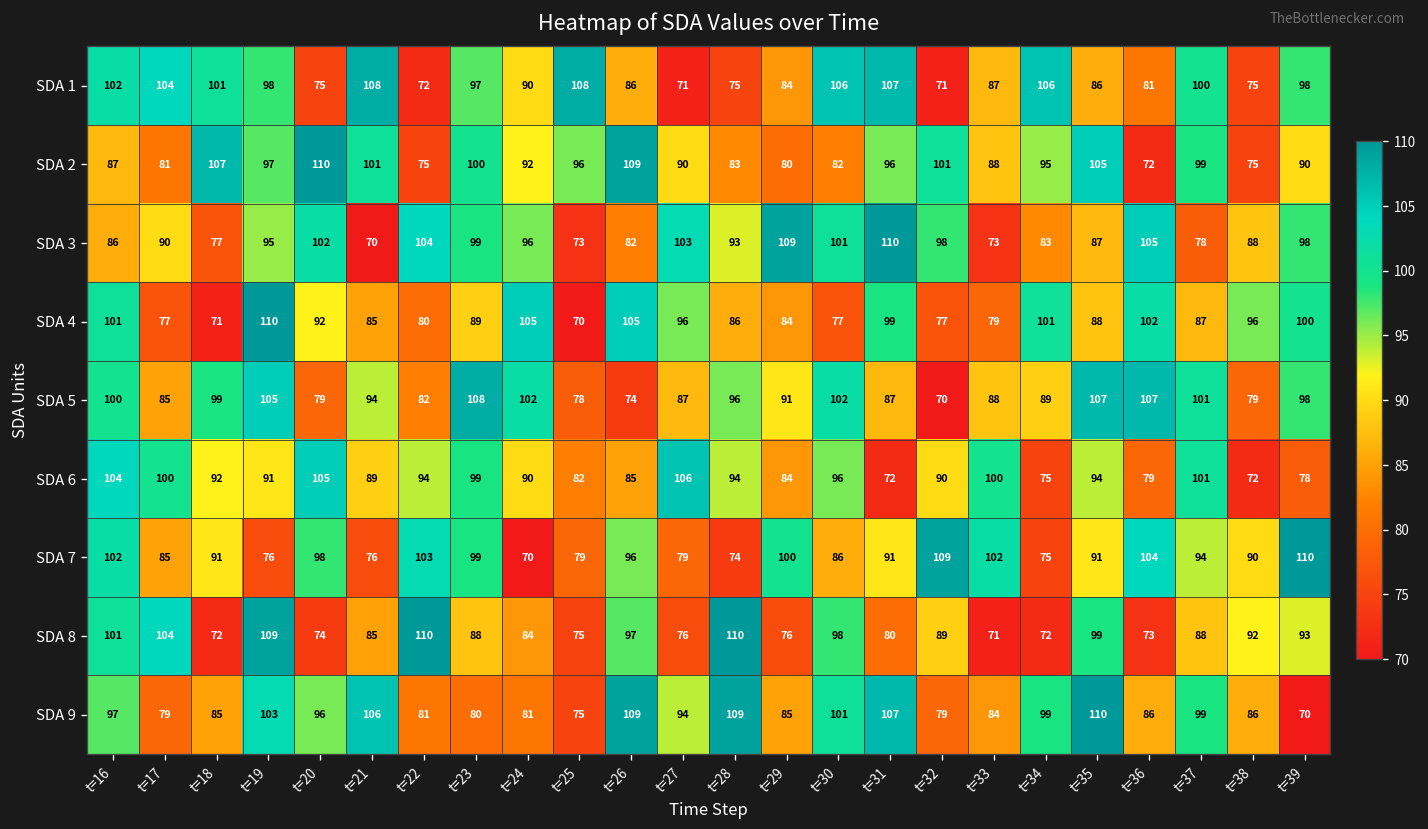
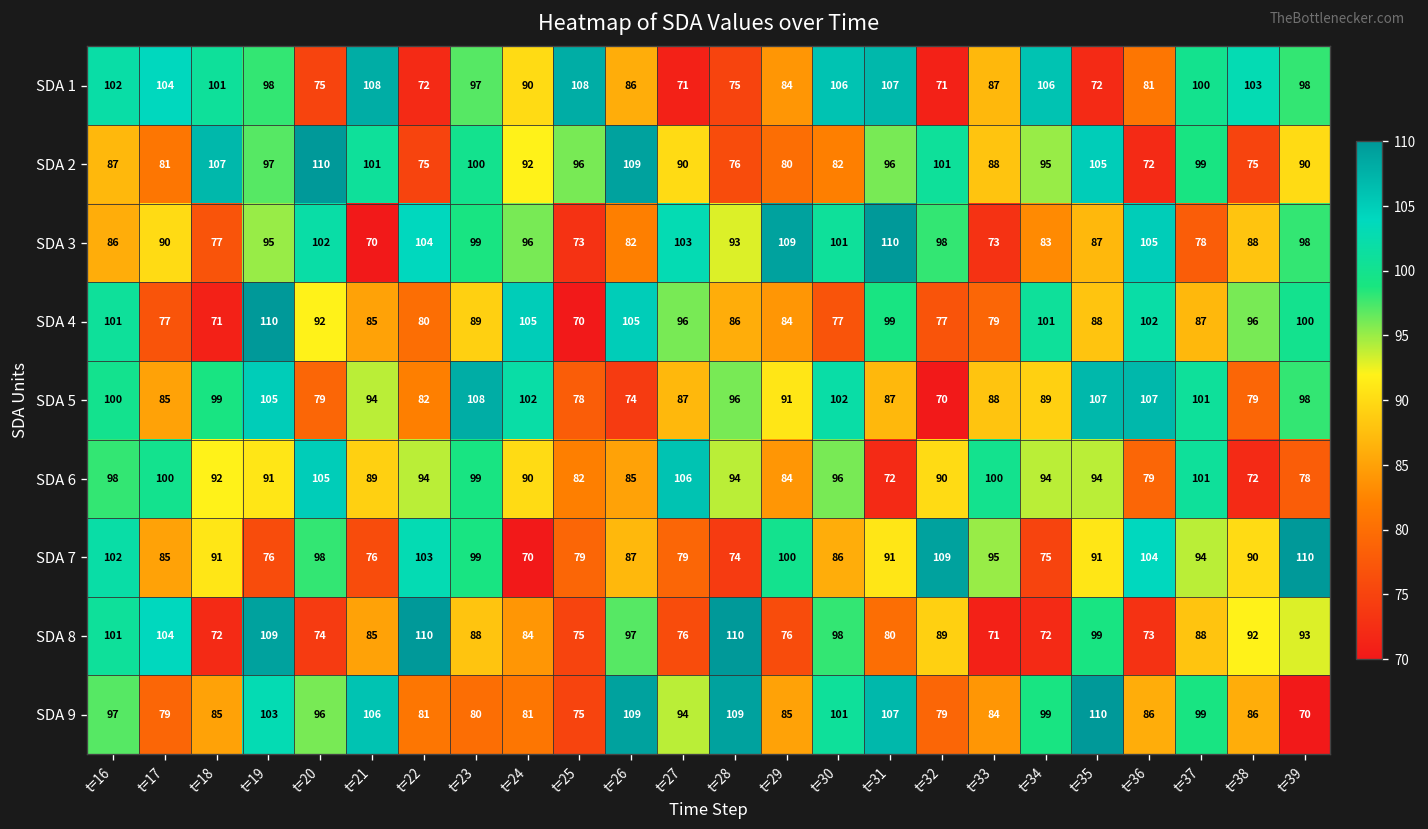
  {
    "SDA 1": {
      "t=16": 102,
      "t=17": 104,
      "t=18": 101,
      "t=19": 98,
      "t=20": 75,
      "t=21": 108,
      "t=22": 72,
      "t=23": 97,
      "t=24": 90,
      "t=25": 108,
      "t=26": 86,
      "t=27": 71,
      "t=28": 75,
      "t=29": 84,
      "t=30": 106,
      "t=31": 107,
      "t=32": 71,
      "t=33": 87,
      "t=34": 106,
-     "t=35": 86,
+     "t=35": 72,
      "t=36": 81,
      "t=37": 100,
-     "t=38": 75,
+     "t=38": 103,
      "t=39": 98
    },
    "SDA 2": {
      "t=16": 87,
      "t=17": 81,
      "t=18": 107,
      "t=19": 97,
      "t=20": 110,
      "t=21": 101,
      "t=22": 75,
      "t=23": 100,
      "t=24": 92,
      "t=25": 96,
      "t=26": 109,
      "t=27": 90,
-     "t=28": 83,
+     "t=28": 76,
      "t=29": 80,
      "t=30": 82,
      "t=31": 96,
      "t=32": 101,
      "t=33": 88,
      "t=34": 95,
      "t=35": 105,
      "t=36": 72,
      "t=37": 99,
      "t=38": 75,
      "t=39": 90
    },
    "SDA 6": {
-     "t=16": 104,
+     "t=16": 98,
      "t=17": 100,
      "t=18": 92,
      "t=19": 91,
      "t=20": 105,
      "t=21": 89,
      "t=22": 94,
      "t=23": 99,
      "t=24": 90,
      "t=25": 82,
      "t=26": 85,
      "t=27": 106,
      "t=28": 94,
      "t=29": 84,
      "t=30": 96,
      "t=31": 72,
      "t=32": 90,
      "t=33": 100,
-     "t=34": 75,
+     "t=34": 94,
      "t=35": 94,
      "t=36": 79,
      "t=37": 101,
      "t=38": 72,
      "t=39": 78
    },
    "SDA 7": {
      "t=16": 102,
      "t=17": 85,
      "t=18": 91,
      "t=19": 76,
      "t=20": 98,
      "t=21": 76,
      "t=22": 103,
      "t=23": 99,
      "t=24": 70,
      "t=25": 79,
-     "t=26": 96,
+     "t=26": 87,
      "t=27": 79,
      "t=28": 74,
      "t=29": 100,
      "t=30": 86,
      "t=31": 91,
      "t=32": 109,
-     "t=33": 102,
+     "t=33": 95,
      "t=34": 75,
      "t=35": 91,
      "t=36": 104,
      "t=37": 94,
      "t=38": 90,
      "t=39": 110
    }
  }
